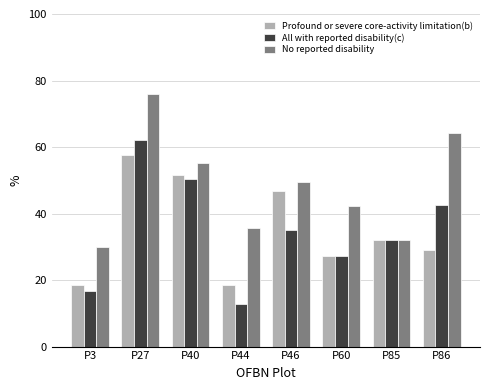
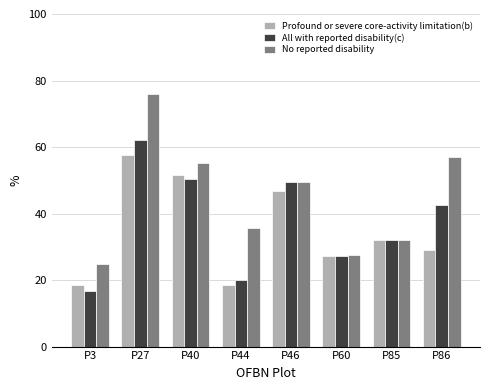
  {
    "Profound or severe core-activity limitation(b)": {
      "P3": 18,
      "P27": 58,
      "P40": 52,
      "P44": 19,
      "P46": 47,
      "P60": 27,
      "P85": 32,
      "P86": 29
    },
    "All with reported disability(c)": {
      "P3": 17,
      "P27": 62,
      "P40": 51,
-     "P44": 13,
-     "P46": 35,
+     "P44": 20,
+     "P46": 49,
      "P60": 27,
      "P85": 32,
      "P86": 43
    },
    "No reported disability": {
-     "P3": 30,
+     "P3": 25,
      "P27": 76,
      "P40": 55,
      "P44": 36,
      "P46": 49,
-     "P60": 42,
+     "P60": 28,
      "P85": 32,
-     "P86": 64
+     "P86": 57
    }
  }
